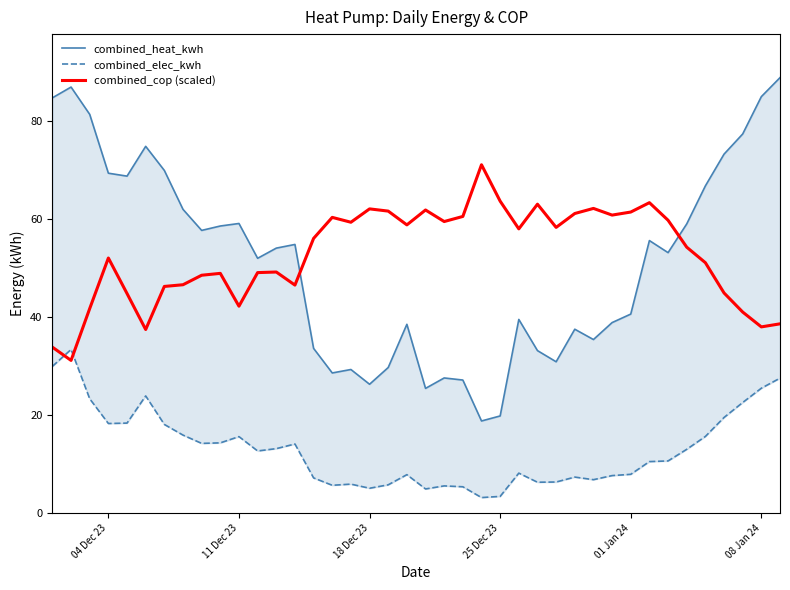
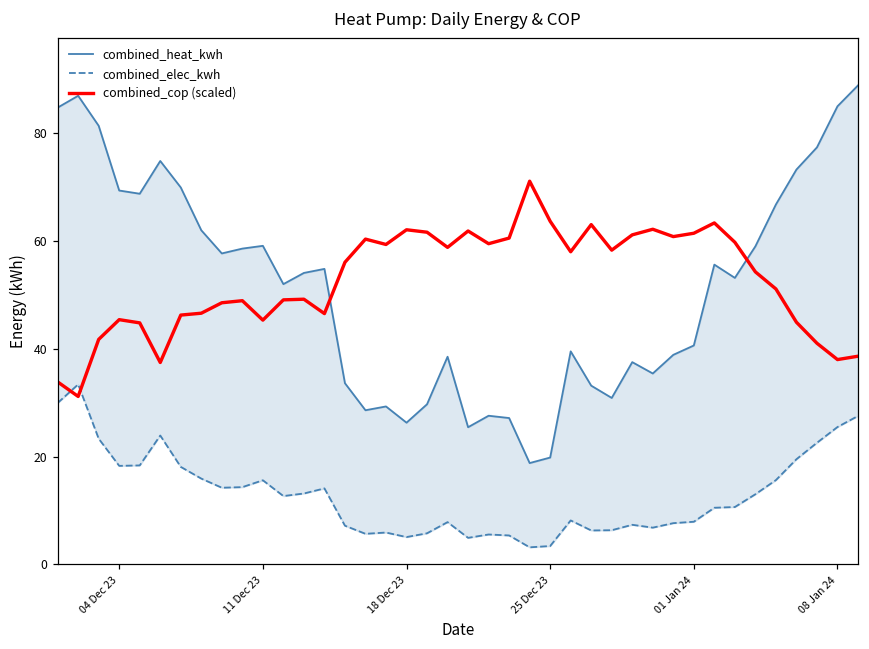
  {
    "combined_cop (scaled)": {
-     "04 Dec 23": 52,
-     "11 Dec 23": 42,
+     "04 Dec 23": 45,
+     "11 Dec 23": 45,
      "18 Dec 23": 62,
      "25 Dec 23": 64,
      "01 Jan 24": 61,
      "08 Jan 24": 38
    }
  }
